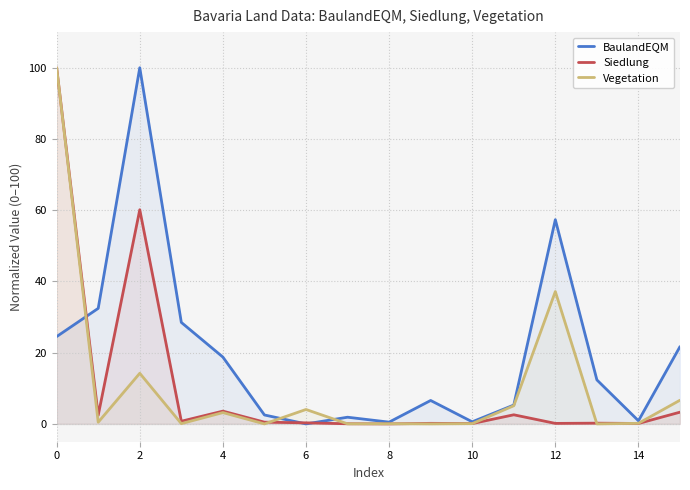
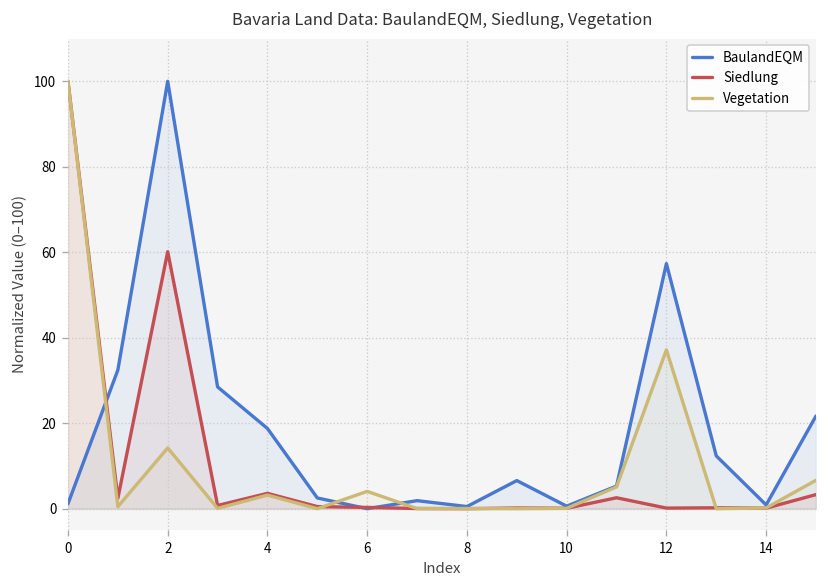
  {
    "BaulandEQM": {
-     "0": 25,
+     "0": 1,
      "2": 100,
      "4": 19,
      "12": 57
    },
    "Siedlung": {
      "2": 60,
      "12": 0
    },
    "Vegetation": {
      "2": 14,
      "6": 4,
      "12": 37
    }
  }
